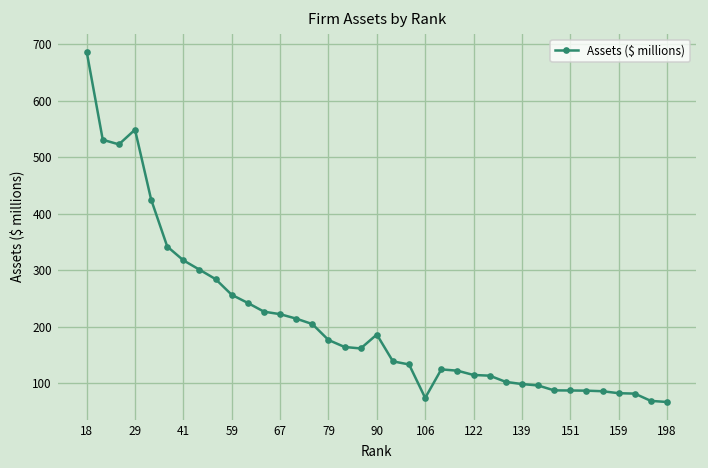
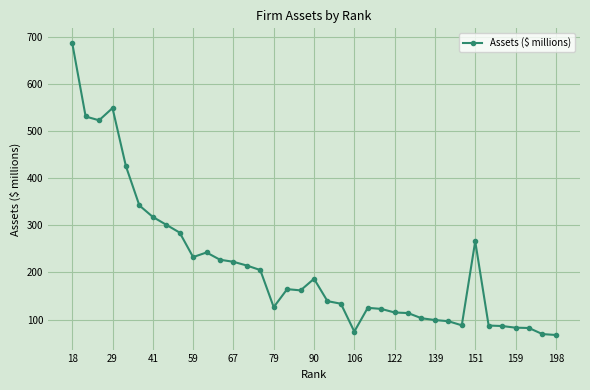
  {
    "18": 690,
    "29": 550,
    "41": 320,
-   "59": 260,
+   "59": 230,
    "67": 220,
-   "79": 180,
+   "79": 130,
    "90": 190,
    "106": 70,
    "122": 110,
    "139": 100,
-   "151": 90,
+   "151": 270,
    "159": 80,
    "198": 70
  }
